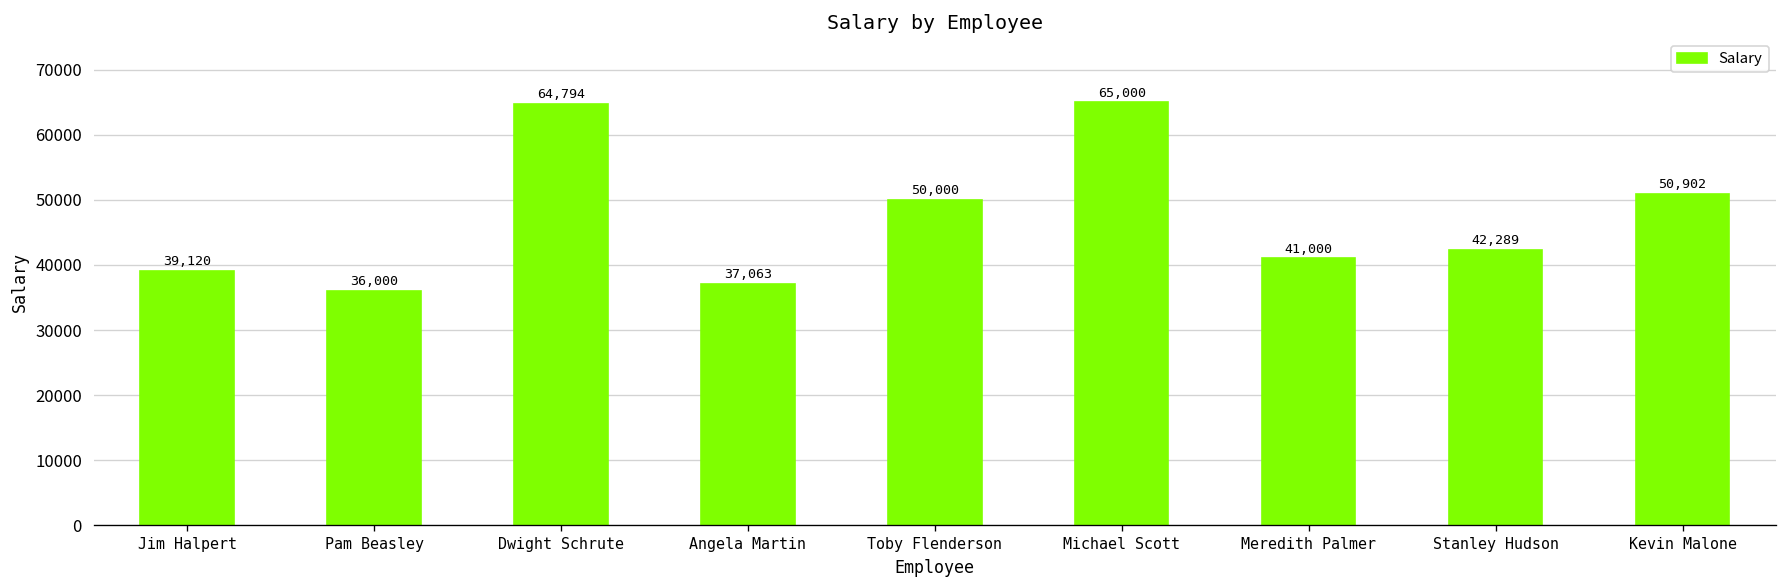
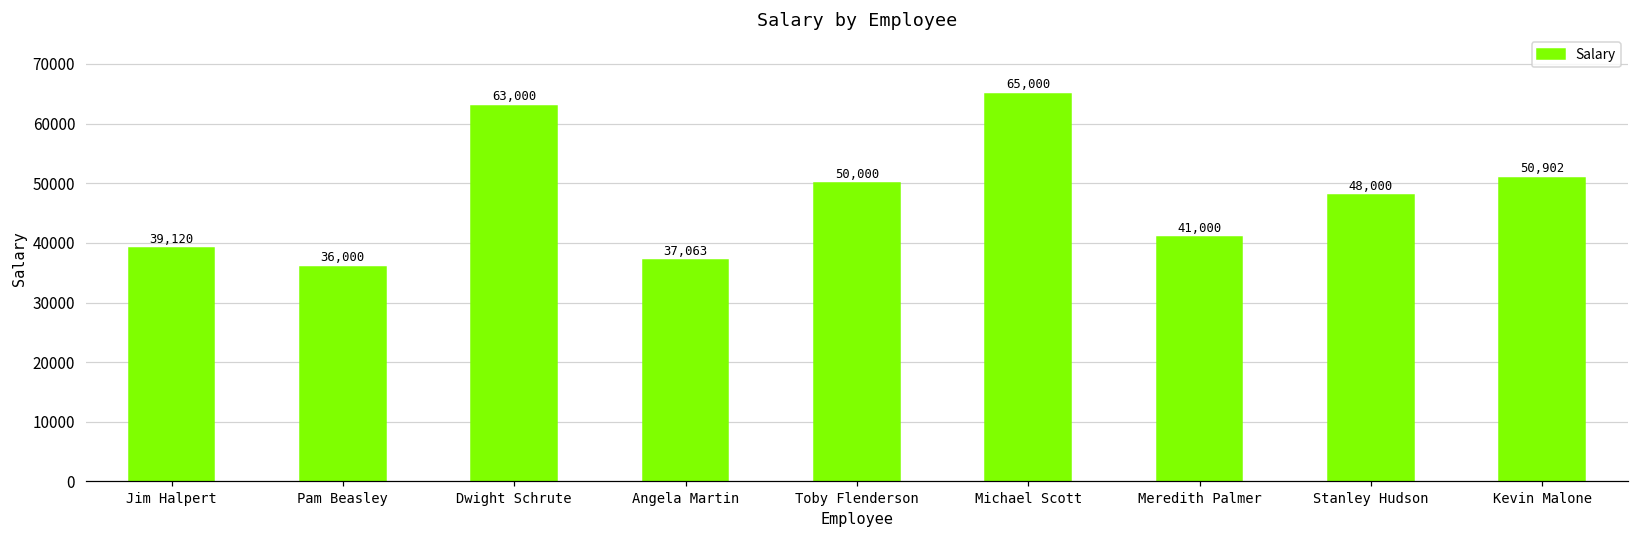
  {
    "Jim Halpert": "39,120",
    "Pam Beasley": "36,000",
-   "Dwight Schrute": "64,794",
+   "Dwight Schrute": "63,000",
    "Angela Martin": "37,063",
    "Toby Flenderson": "50,000",
    "Michael Scott": "65,000",
    "Meredith Palmer": "41,000",
-   "Stanley Hudson": "42,289",
+   "Stanley Hudson": "48,000",
    "Kevin Malone": "50,902"
  }
